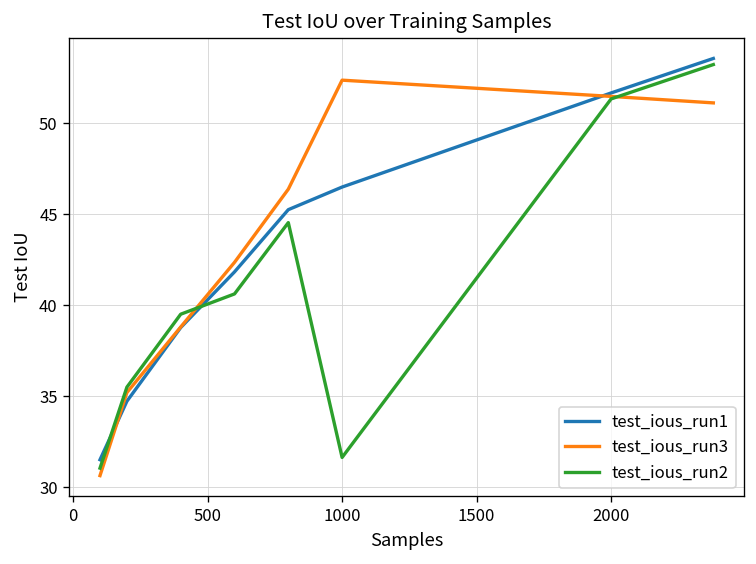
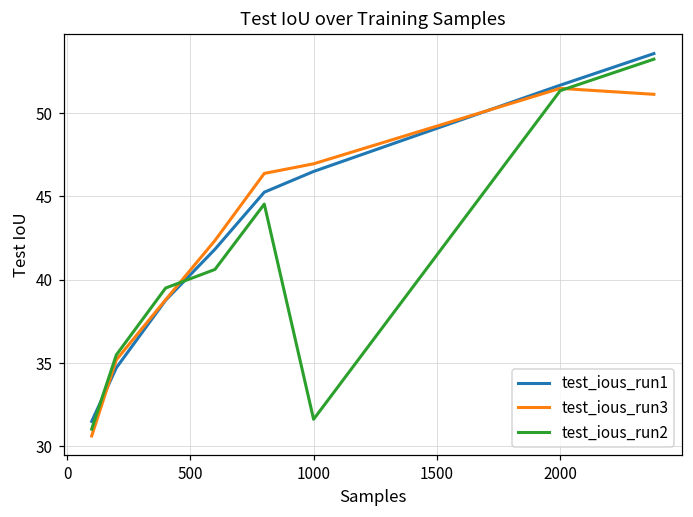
  {
    "test_ious_run1": {
      "1000": 46.5,
      "2000": 51.7
    },
    "test_ious_run3": {
-     "1000": 52.4
+     "1000": 47.0
    },
    "test_ious_run2": {
      "1000": 31.6
    }
  }
